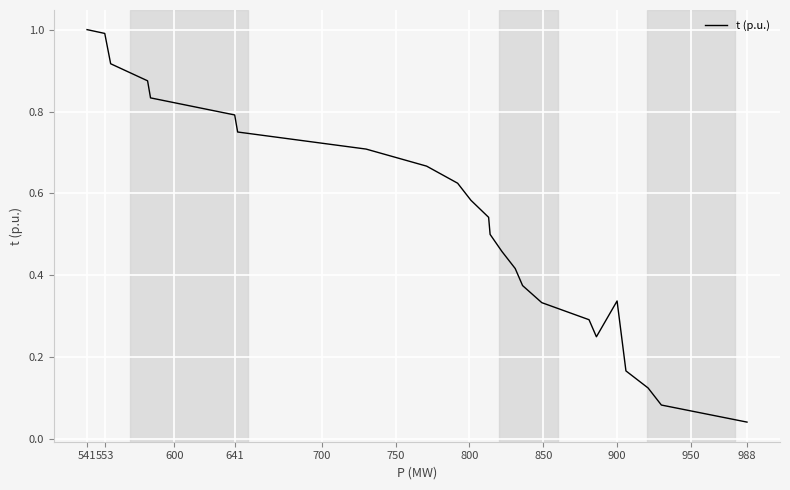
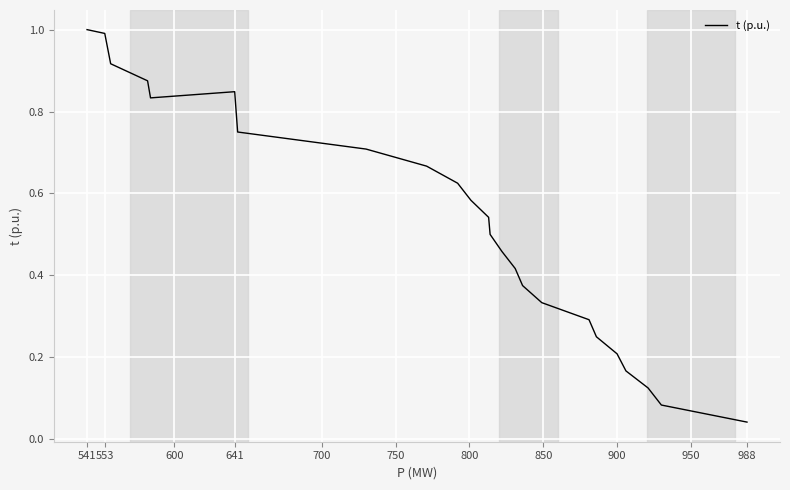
  {
    "541": 1.00,
    "553": 0.99,
-   "641": 0.79,
-   "900": 0.34,
+   "641": 0.85,
+   "900": 0.21,
    "988": 0.04
  }
